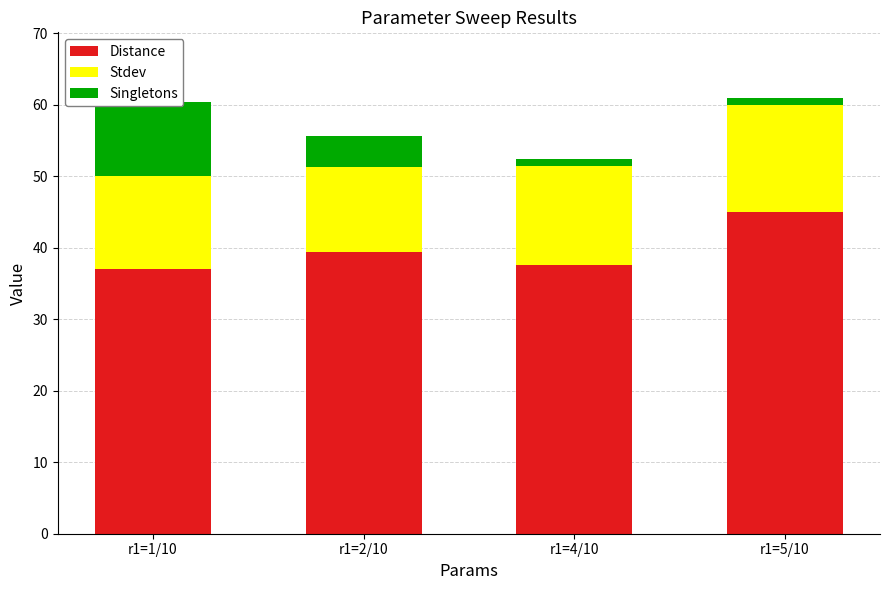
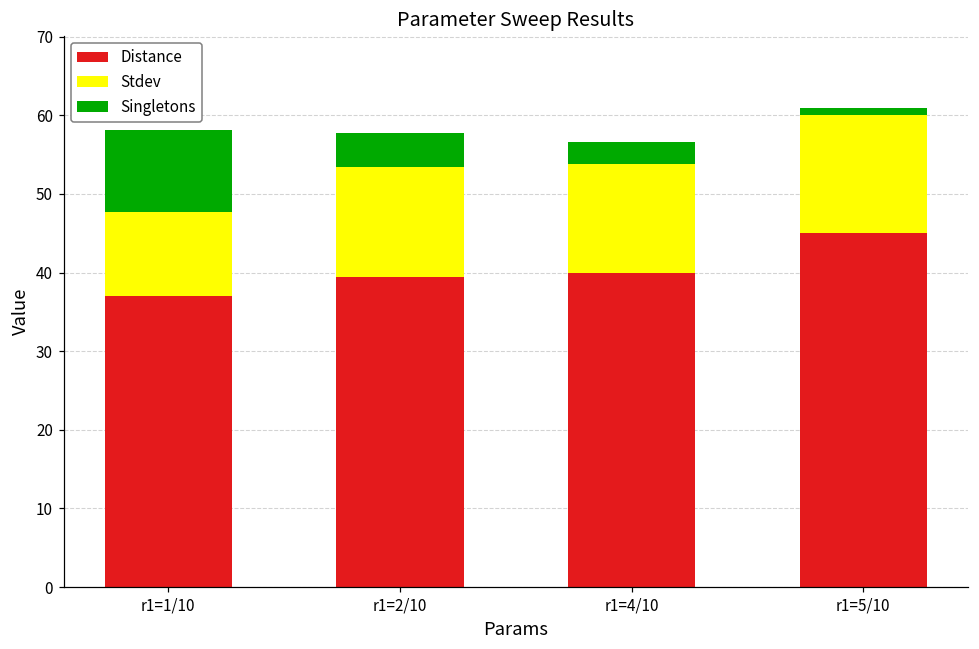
  {
    "Distance": {
      "r1=1/10": 37,
      "r1=2/10": 39,
-     "r1=4/10": 38,
+     "r1=4/10": 40,
      "r1=5/10": 45
    },
    "Stdev": {
-     "r1=1/10": 13,
-     "r1=2/10": 12,
+     "r1=1/10": 11,
+     "r1=2/10": 14,
      "r1=4/10": 14,
      "r1=5/10": 15
    },
    "Singletons": {
      "r1=2/10": 4,
-     "r1=4/10": 1,
+     "r1=4/10": 3,
      "r1=5/10": 1
    }
  }
